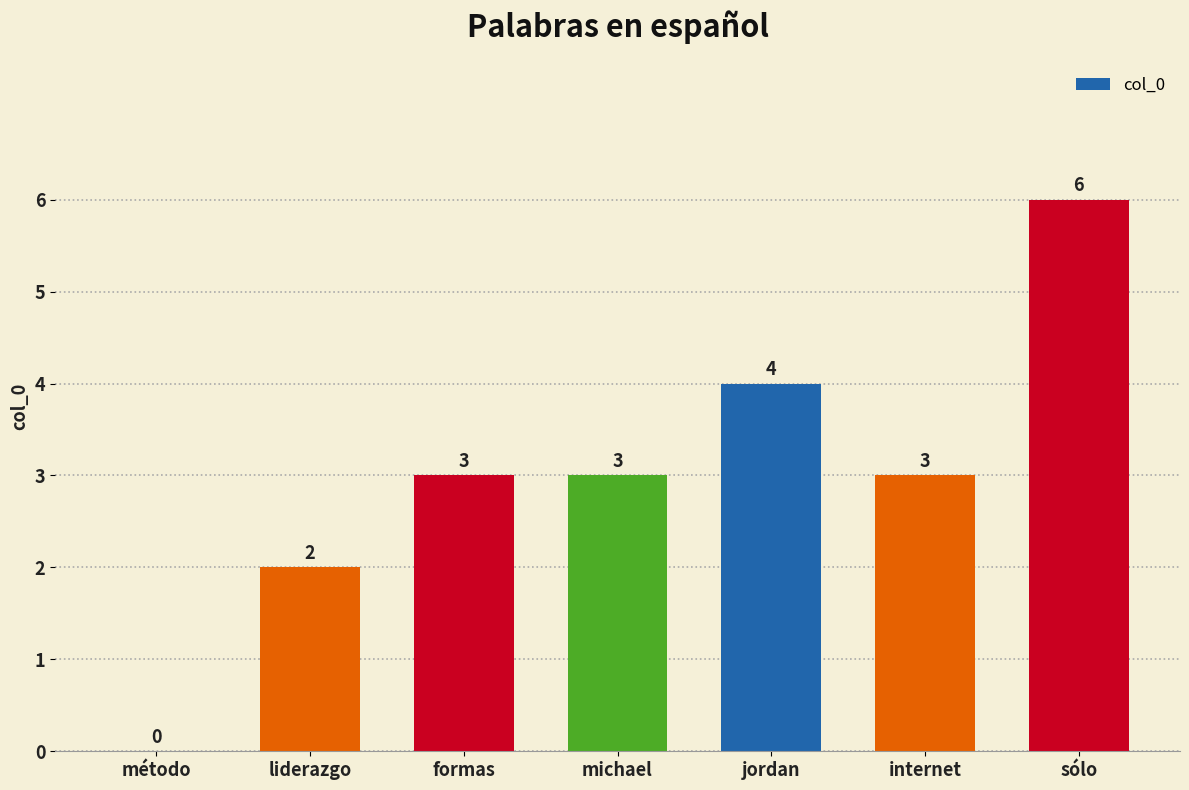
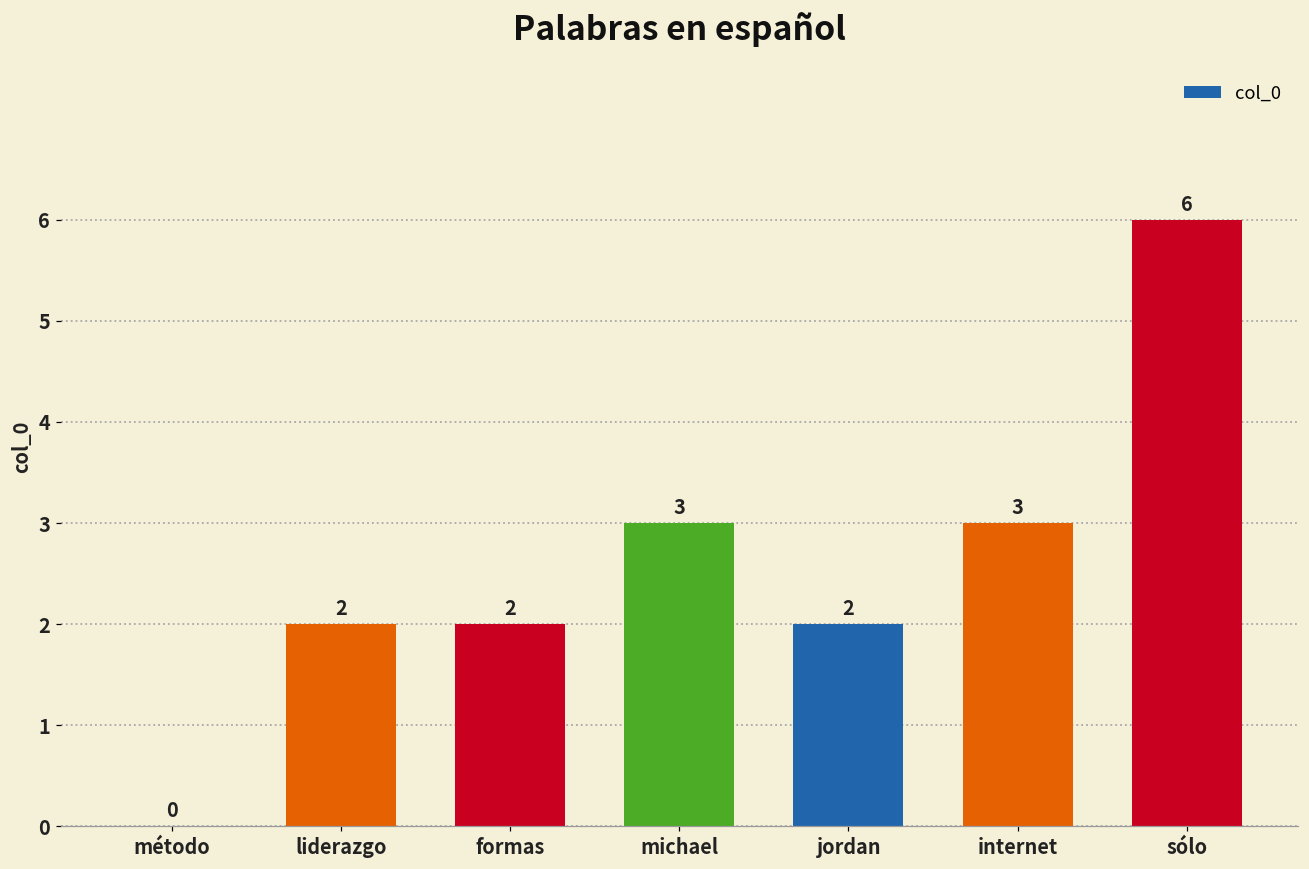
  {
    "método": 0,
    "liderazgo": 2,
-   "formas": 3,
+   "formas": 2,
    "michael": 3,
-   "jordan": 4,
+   "jordan": 2,
    "internet": 3,
    "sólo": 6
  }
